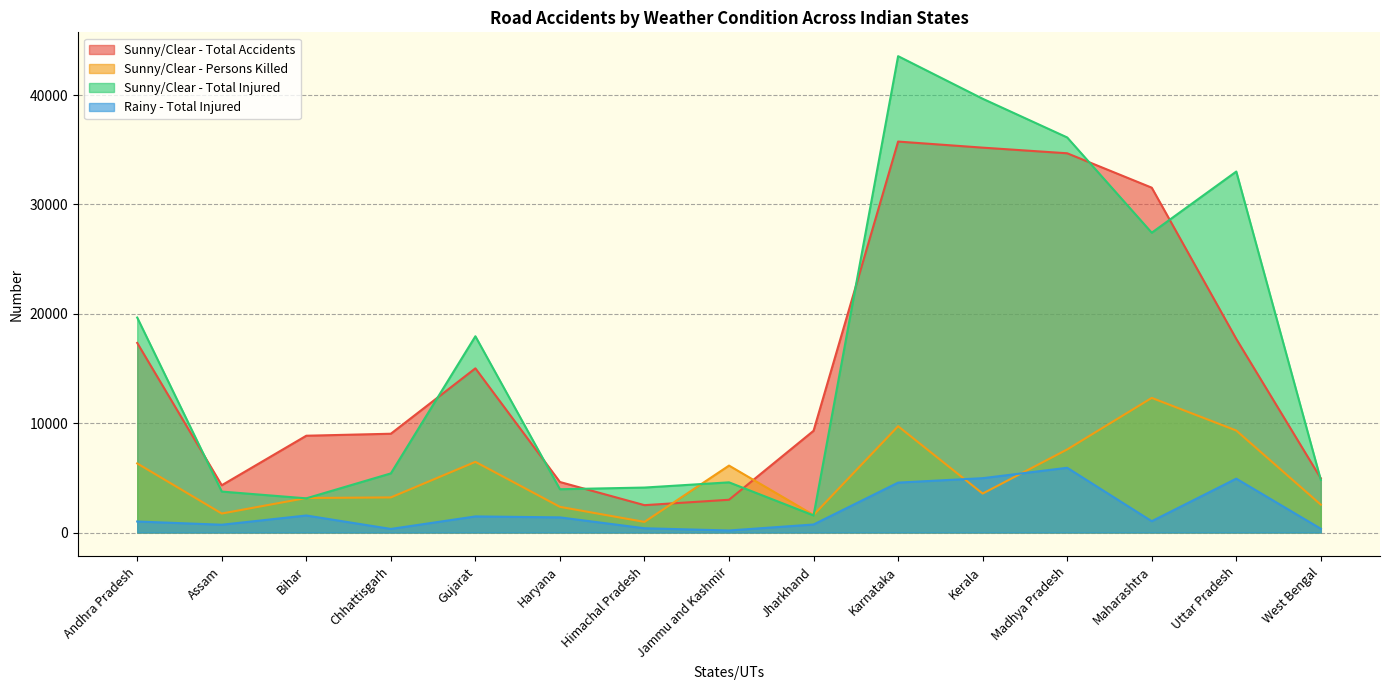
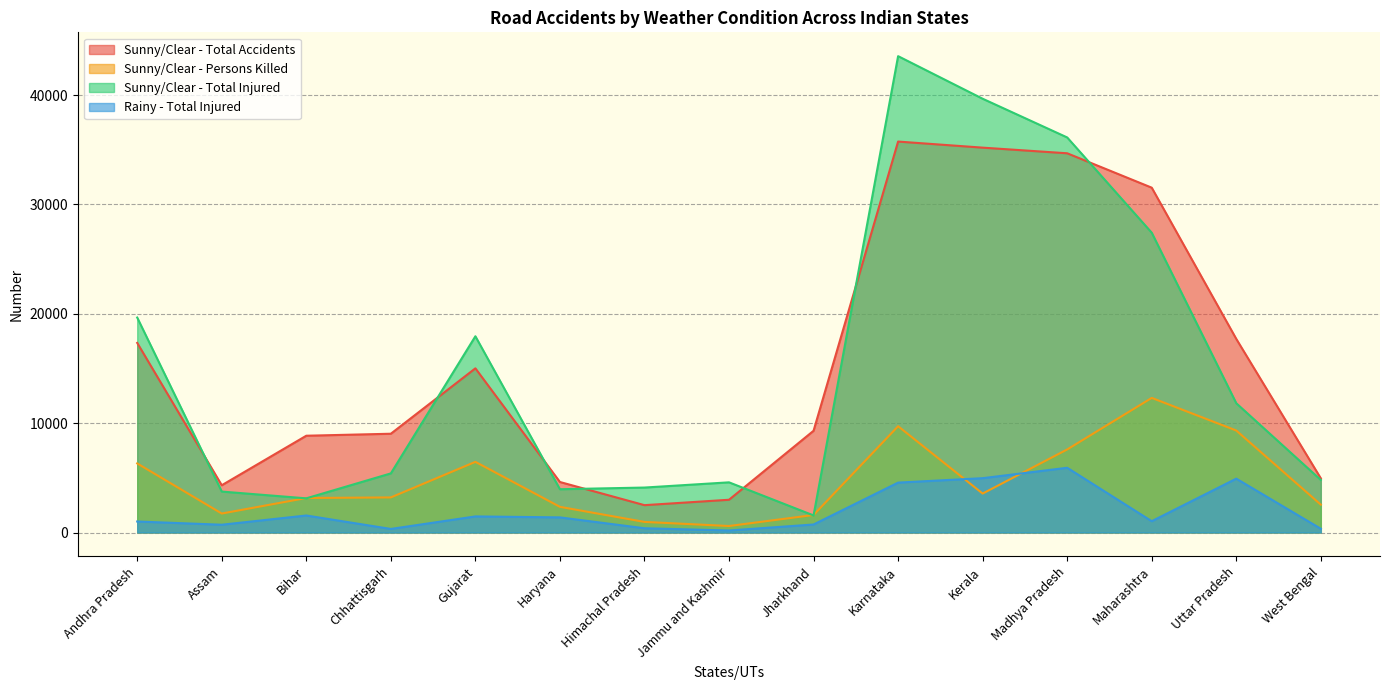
  {
    "Sunny/Clear - Total Accidents": {
      "Andhra Pradesh": 17300,
      "Assam": 4300,
      "Bihar": 8900,
      "Chhattisgarh": 9000,
      "Gujarat": 15000,
      "Haryana": 4600,
      "Himachal Pradesh": 2500,
      "Jammu and Kashmir": 3000,
      "Jharkhand": 9300,
      "Karnataka": 35800,
      "Kerala": 35200,
      "Madhya Pradesh": 34700,
      "Maharashtra": 31500,
      "Uttar Pradesh": 17700
    },
    "Sunny/Clear - Persons Killed": {
      "Andhra Pradesh": 6300,
      "Assam": 1700,
      "Chhattisgarh": 3200,
      "Gujarat": 6500,
      "Haryana": 2300,
      "Himachal Pradesh": 1000,
-     "Jammu and Kashmir": 6100,
+     "Jammu and Kashmir": 600,
      "Karnataka": 9700,
      "Kerala": 3600,
      "Madhya Pradesh": 7600,
      "Maharashtra": 12300,
      "Uttar Pradesh": 9300,
      "West Bengal": 2500
    },
    "Sunny/Clear - Total Injured": {
      "Andhra Pradesh": 19700,
      "Assam": 3700,
      "Chhattisgarh": 5400,
      "Gujarat": 17900,
      "Haryana": 4000,
      "Himachal Pradesh": 4100,
      "Jammu and Kashmir": 4600,
      "Karnataka": 43600,
      "Kerala": 39700,
      "Madhya Pradesh": 36100,
      "Maharashtra": 27400,
-     "Uttar Pradesh": 33000
+     "Uttar Pradesh": 11800
    },
    "Rainy - Total Injured": {
      "Andhra Pradesh": 1000,
      "Assam": 700,
      "Bihar": 1600,
      "Chhattisgarh": 300,
      "Gujarat": 1500,
      "Haryana": 1400,
      "Himachal Pradesh": 400,
      "Jammu and Kashmir": 200,
      "Jharkhand": 700,
      "Karnataka": 4600,
      "Kerala": 5000,
      "Madhya Pradesh": 5900,
      "Maharashtra": 1000,
      "Uttar Pradesh": 4900,
      "West Bengal": 300
    }
  }
